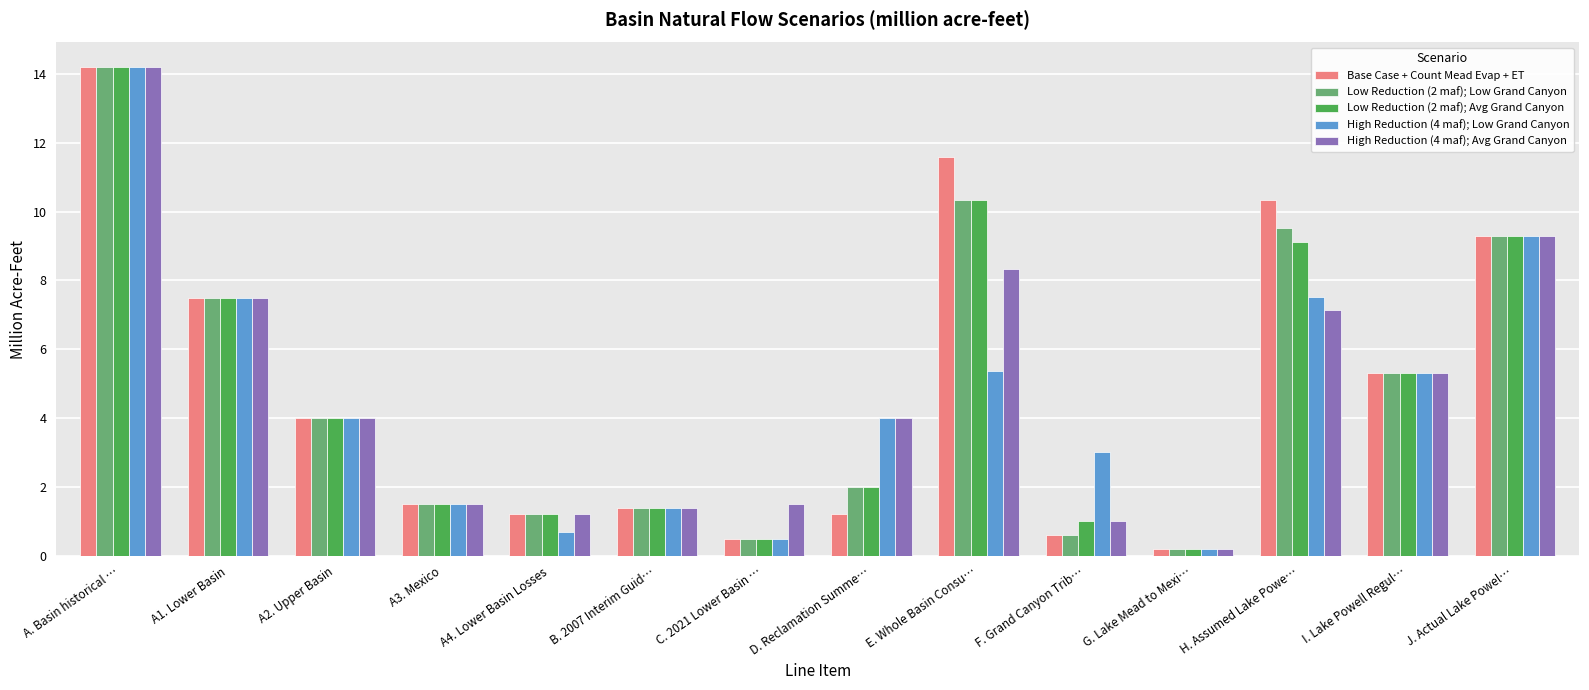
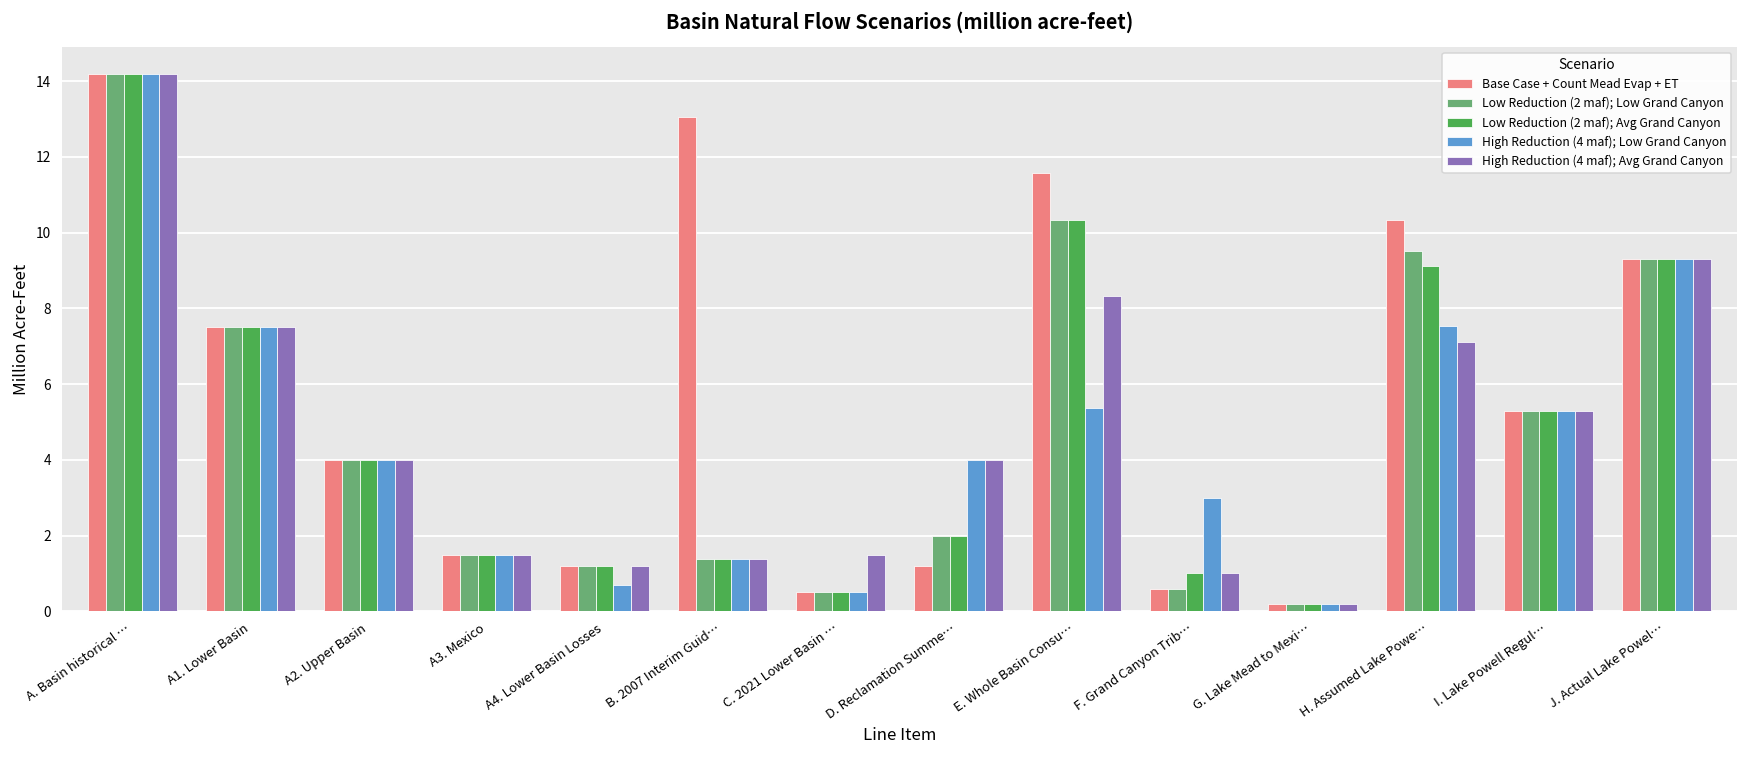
  {
    "Base Case + Count Mead Evap + ET": {
      "A. Basin historical …": 14.2,
      "A1. Lower Basin": 7.5,
      "A2. Upper Basin": 4.0,
      "A3. Mexico": 1.5,
      "A4. Lower Basin Losses": 1.2,
-     "B. 2007 Interim Guid…": 1.4,
+     "B. 2007 Interim Guid…": 13.0,
      "C. 2021 Lower Basin …": 0.5,
      "D. Reclamation Summe…": 1.2,
      "E. Whole Basin Consu…": 11.6,
      "F. Grand Canyon Trib…": 0.6,
      "G. Lake Mead to Mexi…": 0.2,
      "H. Assumed Lake Powe…": 10.3,
      "I. Lake Powell Regul…": 5.3,
      "J. Actual Lake Powel…": 9.3
    },
    "High Reduction (4 maf); Low Grand Canyon": {
      "A. Basin historical …": 14.2,
      "A1. Lower Basin": 7.5,
      "A2. Upper Basin": 4.0,
      "A3. Mexico": 1.5,
      "A4. Lower Basin Losses": 0.7,
      "B. 2007 Interim Guid…": 1.4,
      "C. 2021 Lower Basin …": 0.5,
      "D. Reclamation Summe…": 4.0,
      "E. Whole Basin Consu…": 5.4,
      "F. Grand Canyon Trib…": 3.0,
      "G. Lake Mead to Mexi…": 0.2,
      "H. Assumed Lake Powe…": 7.5,
      "I. Lake Powell Regul…": 5.3,
      "J. Actual Lake Powel…": 9.3
    },
    "High Reduction (4 maf); Avg Grand Canyon": {
      "A. Basin historical …": 14.2,
      "A1. Lower Basin": 7.5,
      "A2. Upper Basin": 4.0,
      "A3. Mexico": 1.5,
      "A4. Lower Basin Losses": 1.2,
      "B. 2007 Interim Guid…": 1.4,
      "C. 2021 Lower Basin …": 1.5,
      "D. Reclamation Summe…": 4.0,
      "E. Whole Basin Consu…": 8.3,
      "F. Grand Canyon Trib…": 1.0,
      "G. Lake Mead to Mexi…": 0.2,
      "H. Assumed Lake Powe…": 7.1,
      "I. Lake Powell Regul…": 5.3,
      "J. Actual Lake Powel…": 9.3
    }
  }
